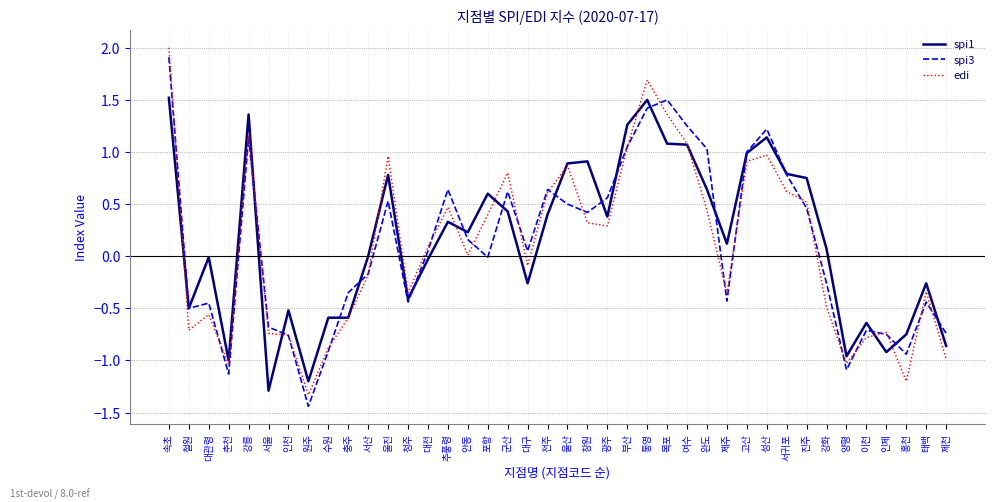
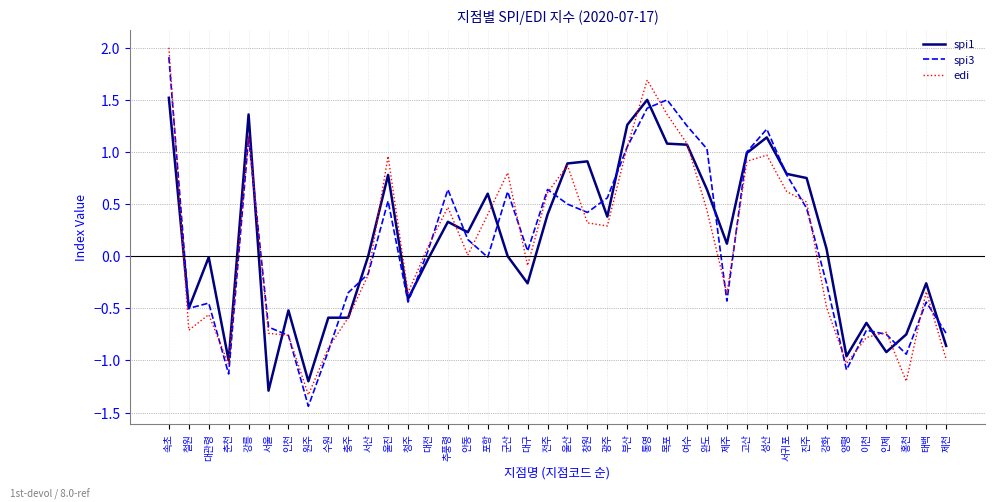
  {
    "spi1": {
      "속초": 1.52,
      "대관령": -0.01,
      "춘천": -1.00,
      "강릉": 1.36,
      "서울": -1.29,
      "인천": -0.52,
      "원주": -1.20,
      "수원": -0.59,
      "서산": 0.00,
      "울진": 0.78,
      "청주": -0.41,
      "대전": -0.03,
      "추풍령": 0.33,
      "안동": 0.23,
      "포항": 0.60,
-     "군산": 0.43,
+     "군산": 0.00,
      "대구": -0.26,
      "전주": 0.40,
      "창원": 0.91,
      "광주": 0.38,
      "부산": 1.26,
      "통영": 1.50,
      "목포": 1.08,
      "완도": 0.64,
      "제주": 0.12,
      "성산": 1.14,
      "진주": 0.75,
      "강화": 0.07,
      "양평": -0.96,
      "이천": -0.64,
      "인제": -0.92,
      "홍천": -0.75,
      "태백": -0.26,
      "제천": -0.86
    },
    "spi3": {
      "속초": 1.91,
      "대관령": -0.45,
      "춘천": -1.13,
      "서울": -0.68,
      "원주": -1.44,
      "수원": -0.91,
      "충주": -0.35,
      "울진": 0.53,
      "청주": -0.44,
      "대전": 0.05,
      "추풍령": 0.64,
      "안동": 0.16,
      "포항": -0.01,
      "군산": 0.62,
      "대구": 0.05,
      "전주": 0.64,
      "울산": 0.50,
      "창원": 0.42,
      "광주": 0.56,
      "통영": 1.42,
      "목포": 1.50,
      "여수": 1.25,
      "완도": 1.03,
      "제주": -0.43,
      "성산": 1.22,
      "진주": 0.46,
      "강화": -0.26,
      "양평": -1.09,
      "이천": -0.71,
      "홍천": -0.94,
      "태백": -0.44,
      "제천": -0.74
    },
    "edi": {
      "속초": 2.00,
      "철원": -0.71,
      "대관령": -0.56,
      "춘천": -1.04,
      "서울": -0.74,
      "원주": -1.33,
      "수원": -0.88,
      "울진": 0.96,
      "청주": -0.35,
      "대전": 0.09,
      "추풍령": 0.47,
      "안동": 0.01,
      "포항": 0.40,
      "군산": 0.80,
      "대구": -0.09,
      "전주": 0.61,
      "창원": 0.32,
      "광주": 0.29,
      "통영": 1.69,
      "목포": 1.36,
      "완도": 0.44,
      "제주": -0.36,
      "고산": 0.91,
      "성산": 0.97,
      "서귀포": 0.62,
      "진주": 0.52,
      "강화": -0.49,
      "양평": -1.03,
      "이천": -0.78,
      "홍천": -1.20,
      "태백": -0.34,
      "제천": -0.99
    }
  }
